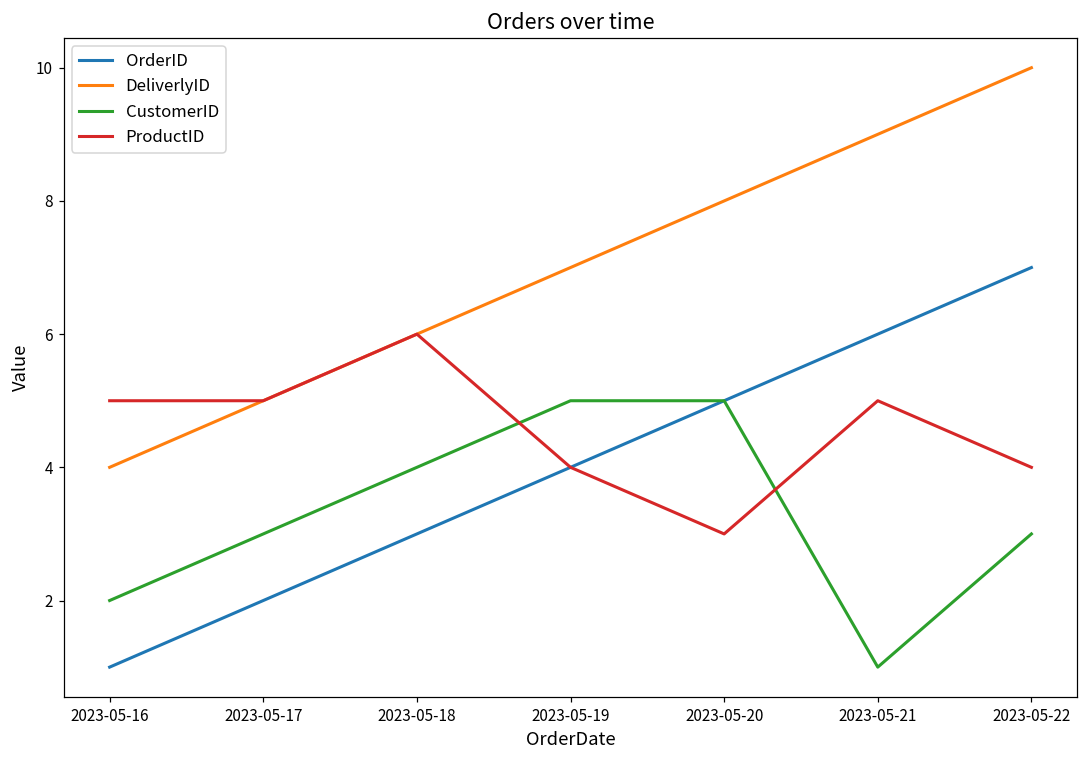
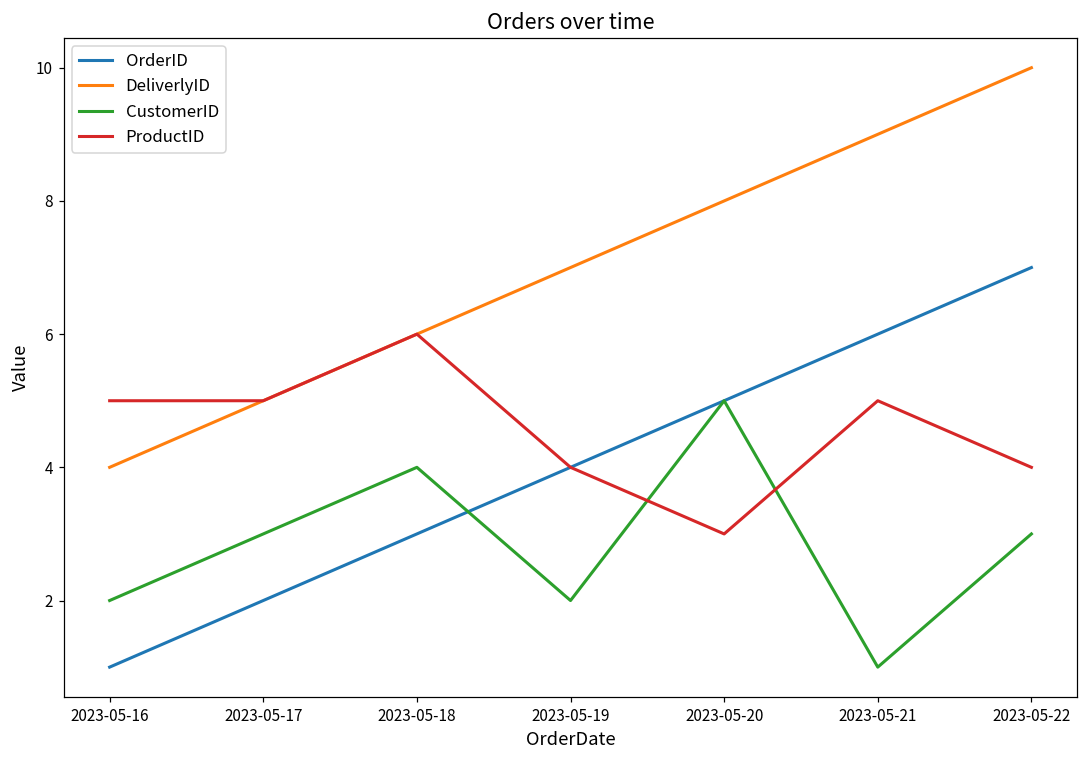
  {
    "OrderID": {
      "2023-05-16": 1,
      "2023-05-17": 2,
      "2023-05-18": 3,
      "2023-05-21": 6,
      "2023-05-22": 7
    },
    "DeliverlyID": {
      "2023-05-16": 4,
      "2023-05-19": 7,
      "2023-05-20": 8,
      "2023-05-21": 9,
      "2023-05-22": 10
    },
    "CustomerID": {
      "2023-05-16": 2,
      "2023-05-17": 3,
      "2023-05-18": 4,
-     "2023-05-19": 5,
+     "2023-05-19": 2,
      "2023-05-21": 1,
      "2023-05-22": 3
    },
    "ProductID": {
      "2023-05-16": 5,
      "2023-05-20": 3,
      "2023-05-21": 5,
      "2023-05-22": 4
    }
  }
